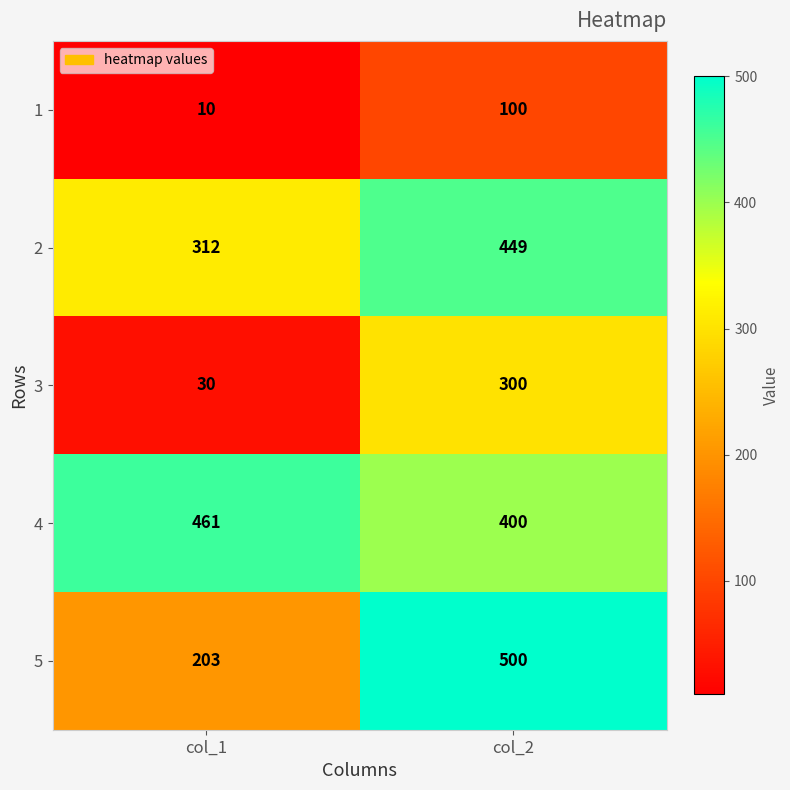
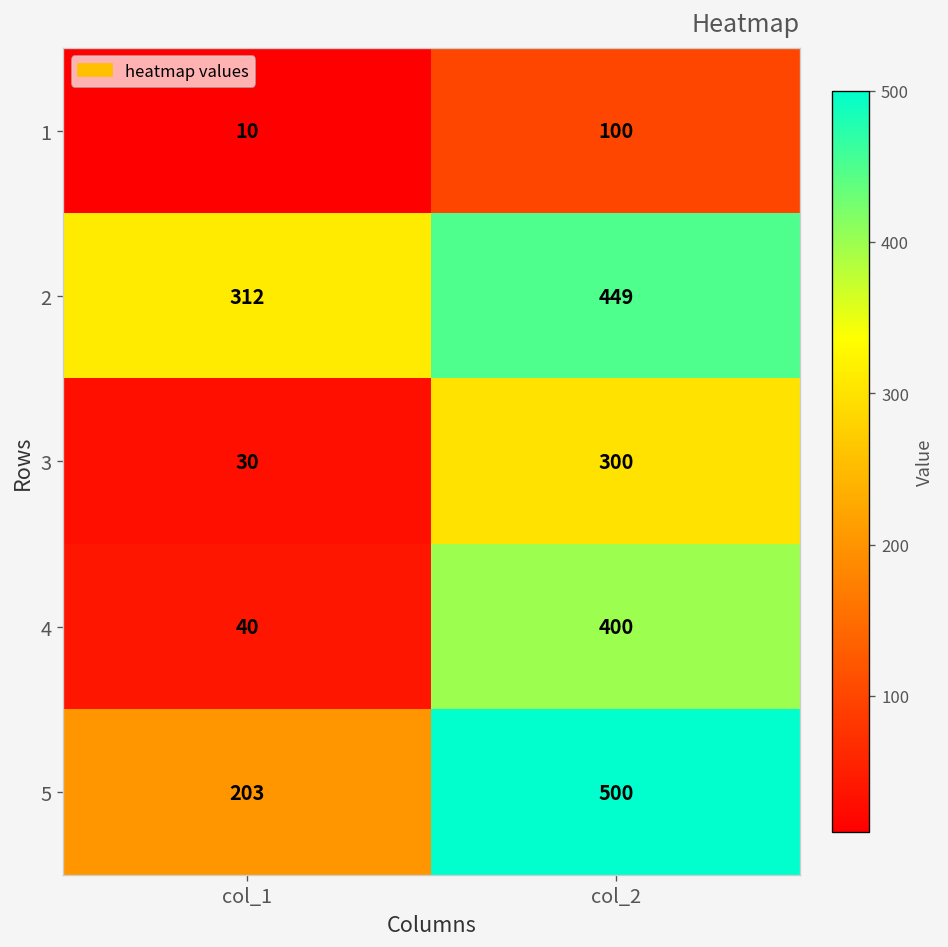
  {
    "1": {
      "col_1": 10,
      "col_2": 100
    },
    "2": {
      "col_1": 312,
      "col_2": 449
    },
    "3": {
      "col_1": 30,
      "col_2": 300
    },
    "4": {
-     "col_1": 461,
+     "col_1": 40,
      "col_2": 400
    },
    "5": {
      "col_1": 203,
      "col_2": 500
    }
  }
